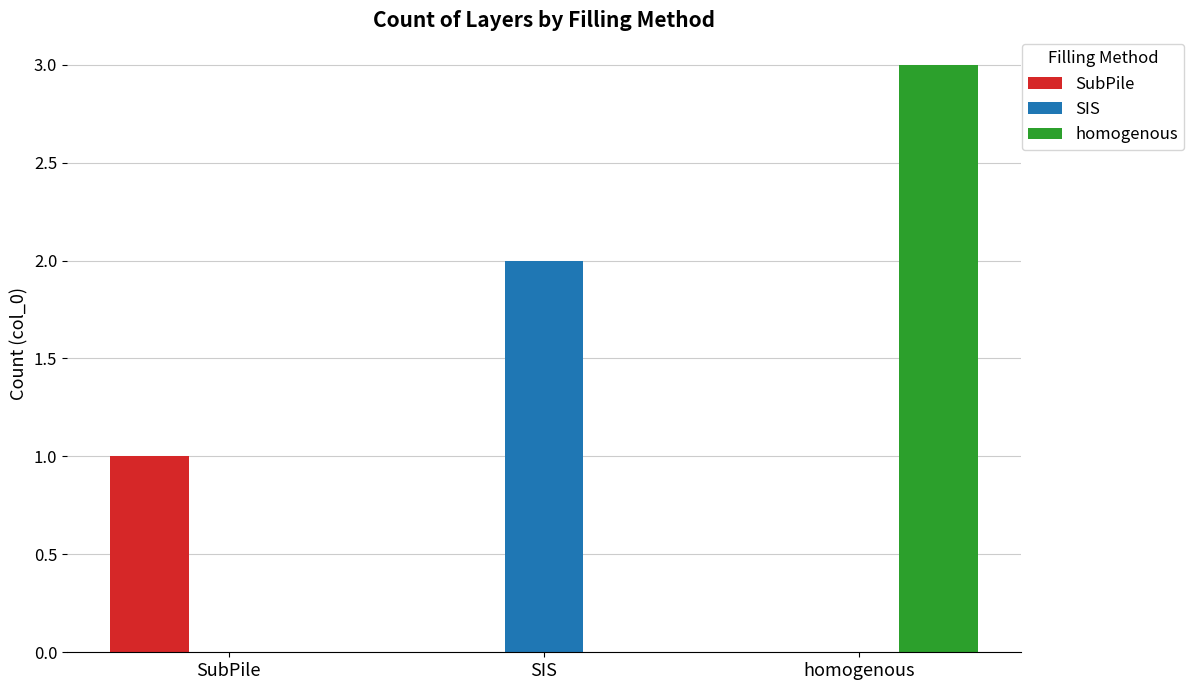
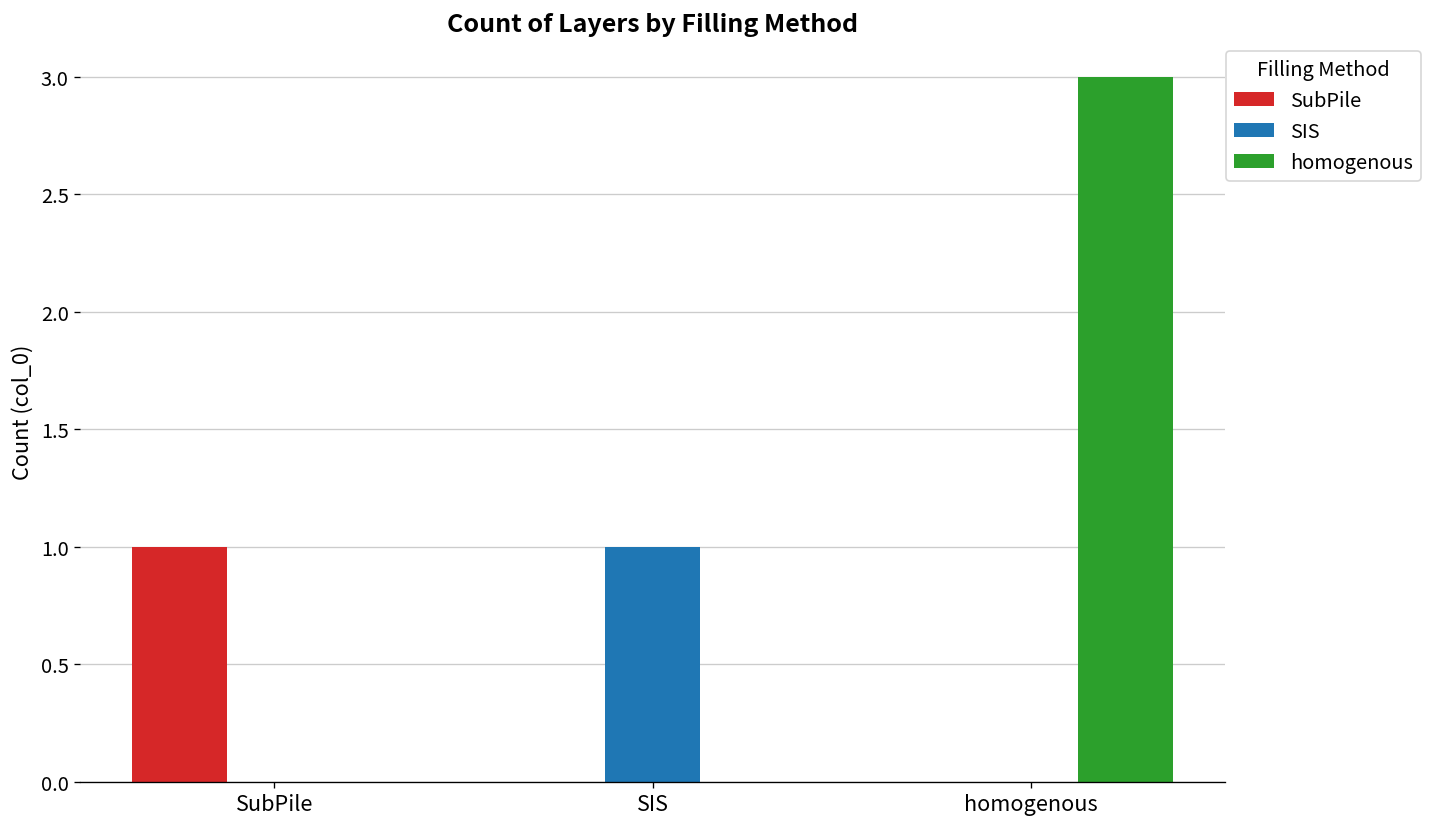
  {
    "SubPile": {
      "SubPile": 1,
      "SIS": 0,
      "homogenous": 0
    },
    "SIS": {
      "SubPile": 0,
-     "SIS": 2,
+     "SIS": 1,
      "homogenous": 0
    },
    "homogenous": {
      "SubPile": 0,
      "SIS": 0,
      "homogenous": 3
    }
  }
